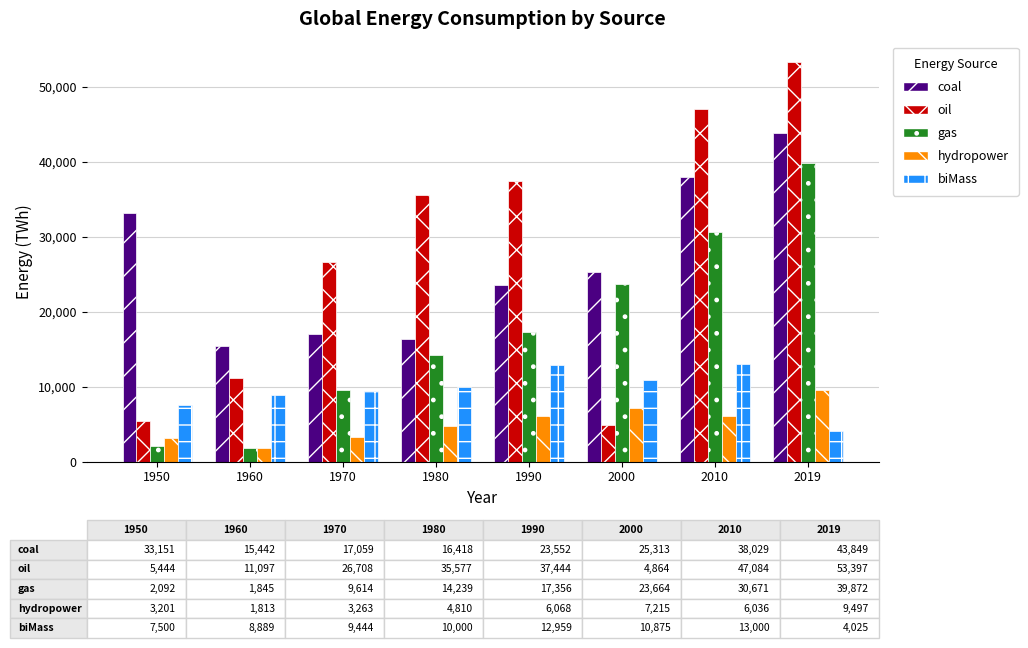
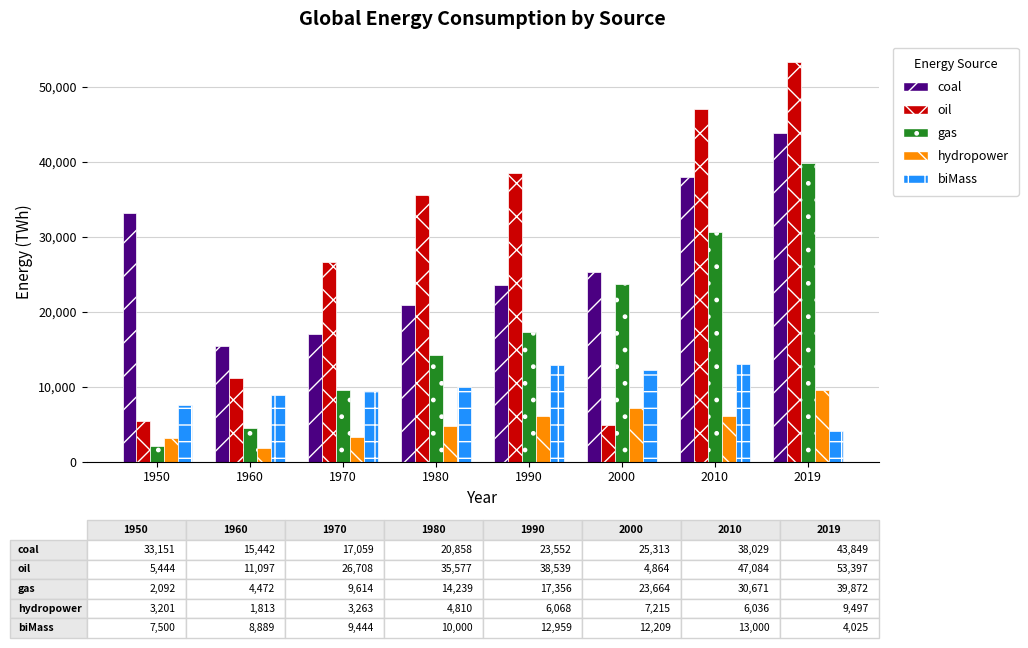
  {
    "coal": {
-     "1980": "16,418"
+     "1980": "20,858"
    },
    "oil": {
-     "1990": "37,444"
+     "1990": "38,539"
    },
    "gas": {
-     "1960": "1,845"
+     "1960": "4,472"
    },
    "hydropower": {
      "1950": "3,000",
      "1960": "2,000",
      "1970": "3,000",
      "1980": "5,000",
      "1990": "6,000",
      "2000": "7,000",
      "2010": "6,000",
      "2019": "9,000"
    },
    "biMass": {
-     "2000": "10,875"
+     "2000": "12,209"
    }
  }
